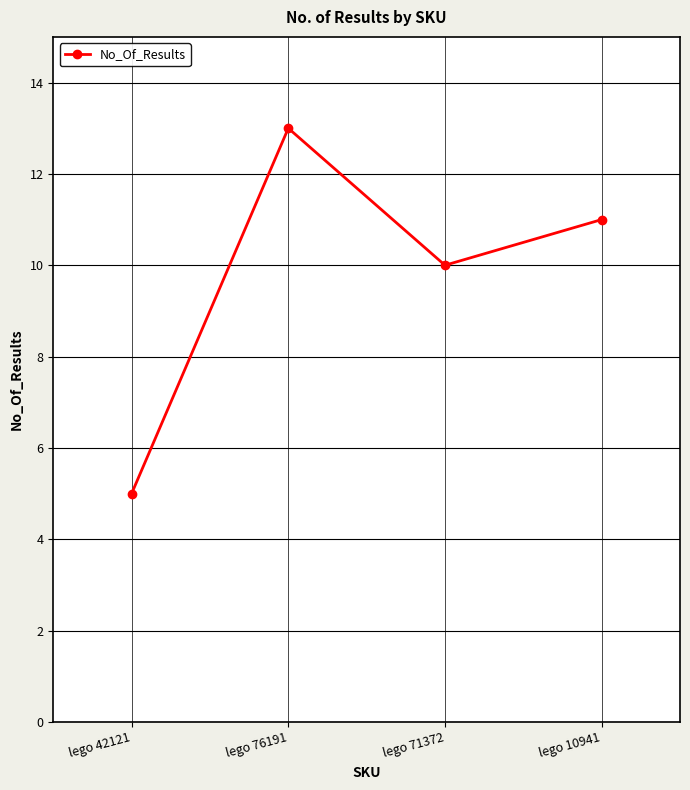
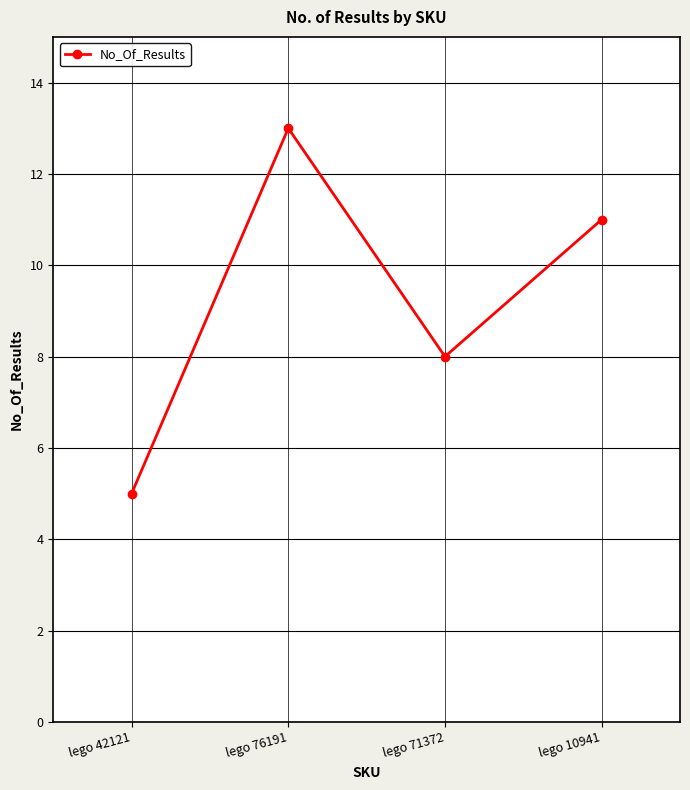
  {
    "lego 42121": 5,
    "lego 76191": 13,
-   "lego 71372": 10,
+   "lego 71372": 8,
    "lego 10941": 11
  }
